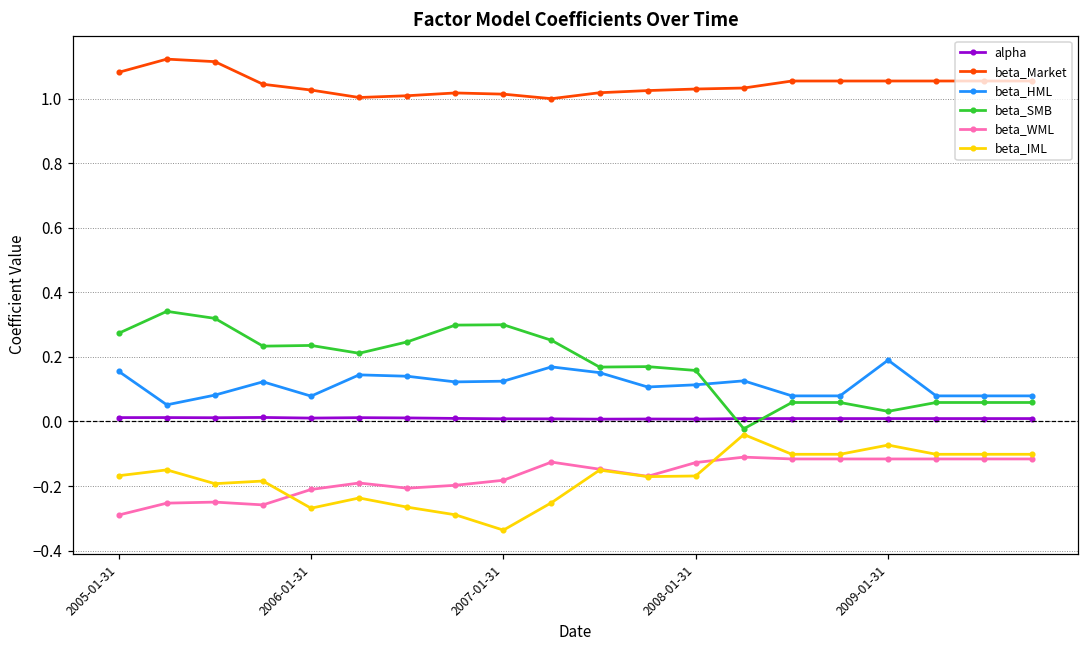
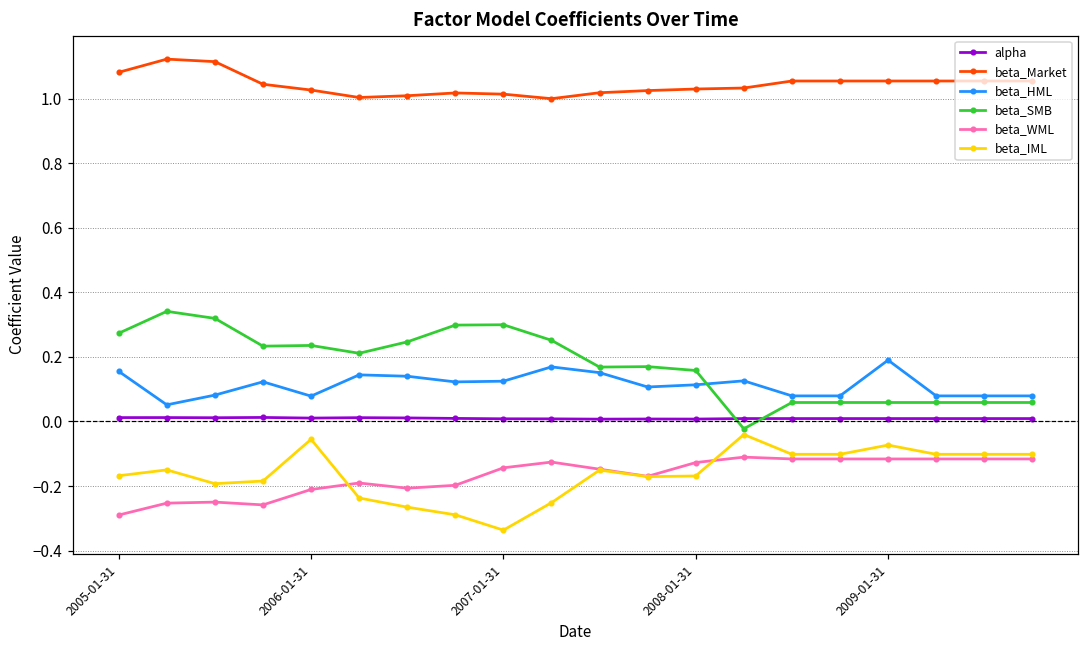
  {
    "alpha": {
      "2005-01-31": 0.01,
      "2006-01-31": 0.01,
      "2007-01-31": 0.01,
      "2008-01-31": 0.01,
      "2009-01-31": 0.01
    },
    "beta_Market": {
      "2005-01-31": 1.08,
      "2006-01-31": 1.03,
      "2007-01-31": 1.01,
      "2008-01-31": 1.03,
      "2009-01-31": 1.06
    },
    "beta_HML": {
      "2005-01-31": 0.16,
      "2006-01-31": 0.08,
      "2007-01-31": 0.12,
      "2008-01-31": 0.11,
      "2009-01-31": 0.19
    },
    "beta_SMB": {
      "2005-01-31": 0.27,
      "2006-01-31": 0.24,
      "2007-01-31": 0.30,
      "2008-01-31": 0.16,
-     "2009-01-31": 0.03
+     "2009-01-31": 0.06
    },
    "beta_WML": {
      "2005-01-31": -0.29,
      "2006-01-31": -0.21,
-     "2007-01-31": -0.18,
+     "2007-01-31": -0.14,
      "2008-01-31": -0.13,
      "2009-01-31": -0.12
    },
    "beta_IML": {
      "2005-01-31": -0.17,
-     "2006-01-31": -0.27,
+     "2006-01-31": -0.06,
      "2007-01-31": -0.34,
      "2008-01-31": -0.17,
      "2009-01-31": -0.07
    }
  }
